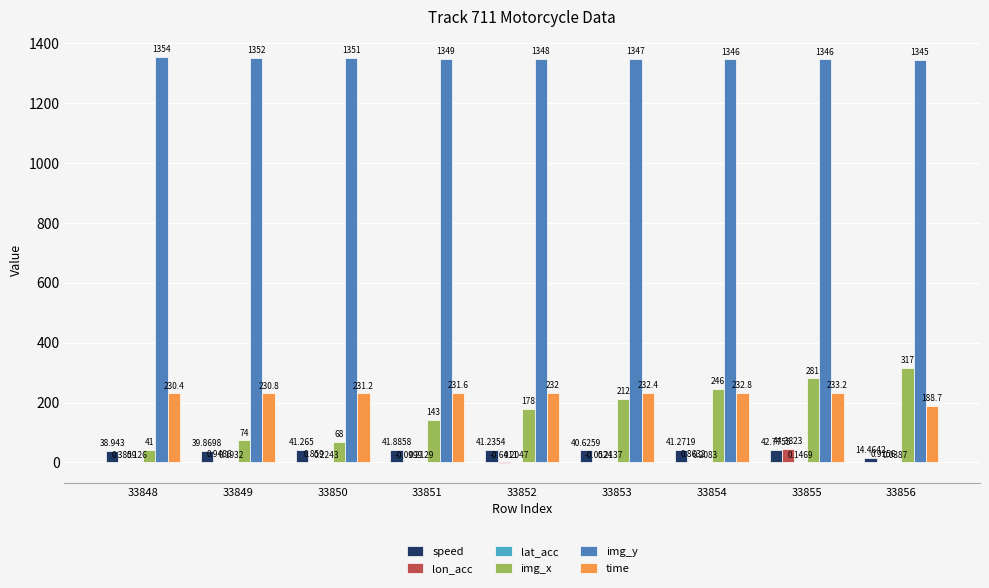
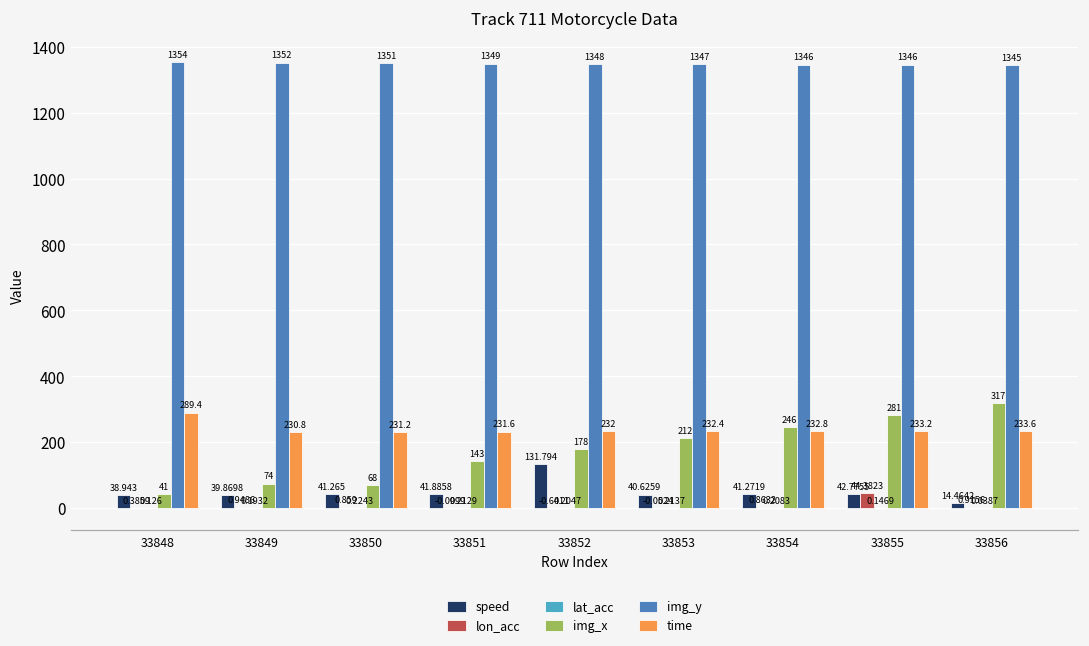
  {
    "speed": {
      "33848": 38.943,
      "33849": 39.8698,
      "33850": 41.265,
      "33851": 41.8858,
-     "33852": 41.2354,
+     "33852": 131.794,
      "33853": 40.6259,
      "33854": 41.2719
    },
    "img_x": {
      "33848": 41,
      "33849": 74,
      "33850": 68,
      "33851": 143,
      "33852": 178,
      "33853": 212,
      "33854": 246,
      "33855": 281,
      "33856": 317
    },
    "time": {
-     "33848": 230.4,
+     "33848": 289.4,
      "33849": 230.8,
      "33850": 231.2,
      "33851": 231.6,
      "33852": 232,
      "33853": 232.4,
      "33854": 232.8,
      "33855": 233.2,
-     "33856": 188.7
+     "33856": 233.6
    }
  }
